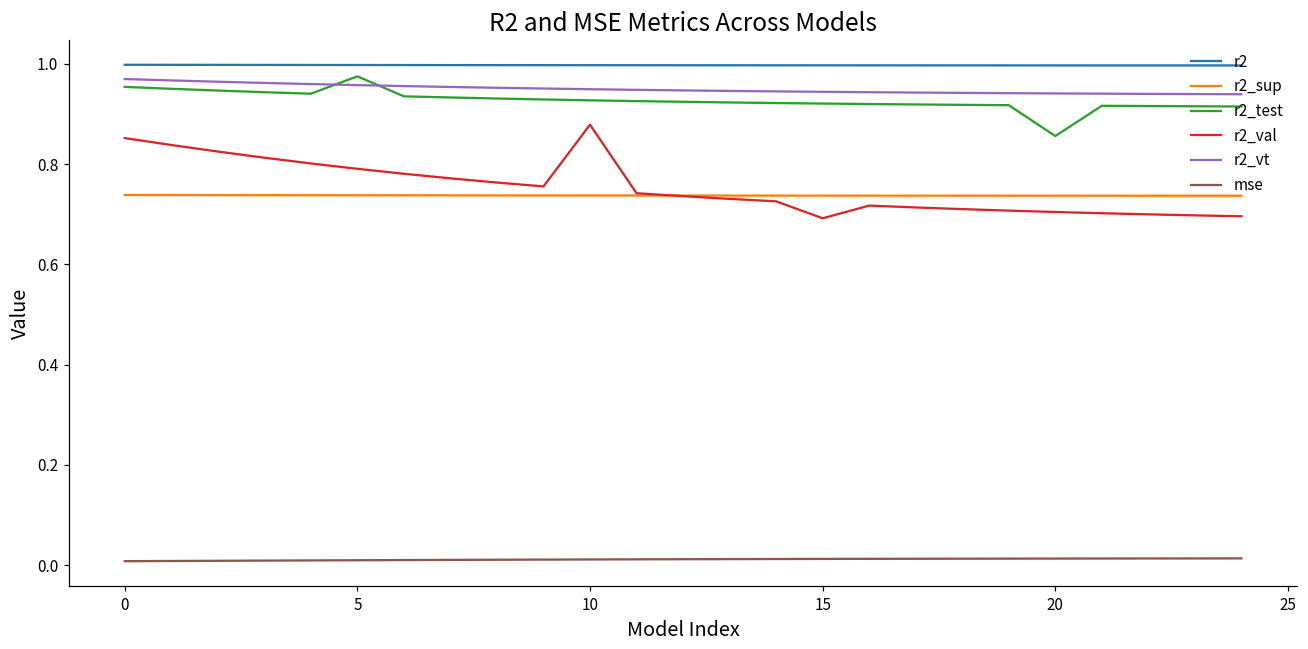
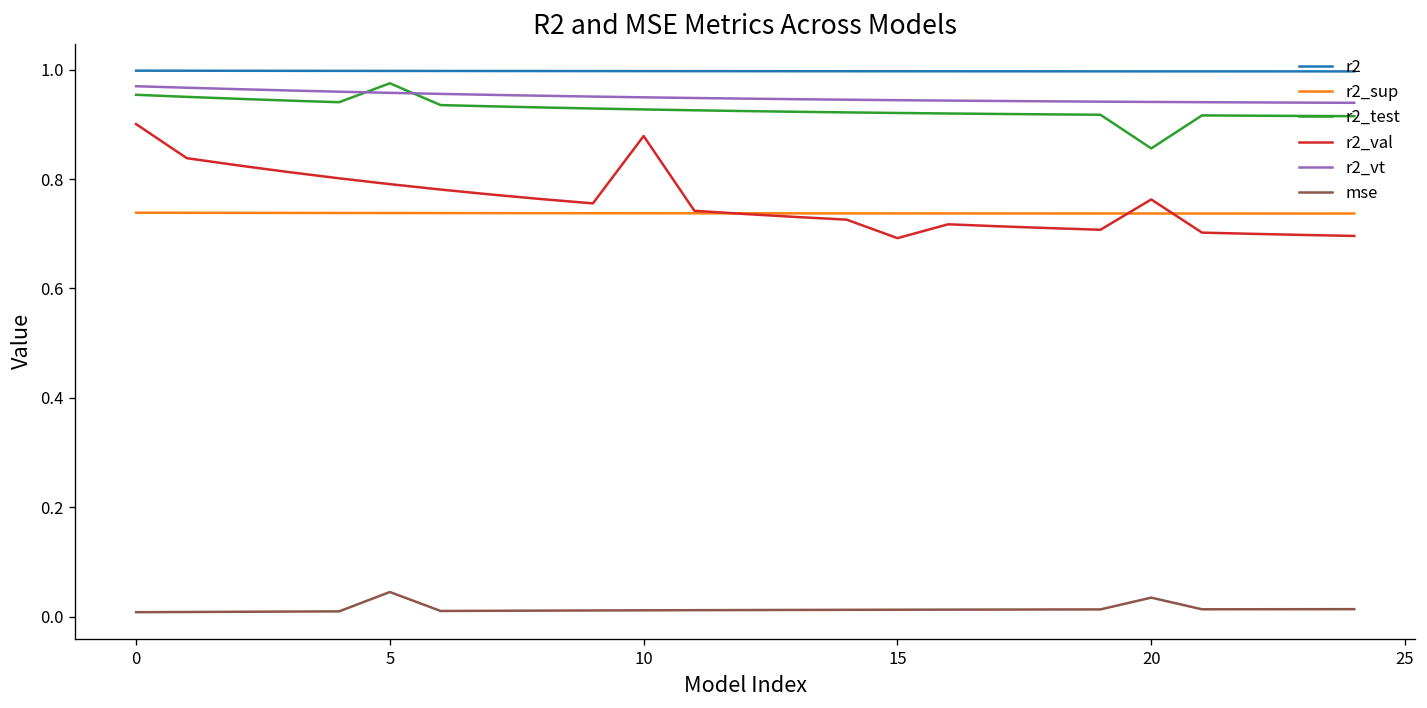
  {
    "r2": {
      "0": 1.00,
      "5": 1.00,
      "10": 1.00,
      "15": 1.00,
      "20": 1.00
    },
    "r2_sup": {
      "0": 0.74,
      "5": 0.74,
      "10": 0.74,
      "15": 0.74,
      "20": 0.74
    },
    "r2_test": {
      "0": 0.95,
      "5": 0.97,
      "10": 0.93,
      "15": 0.92,
      "20": 0.86
    },
    "r2_val": {
-     "0": 0.85,
+     "0": 0.90,
      "5": 0.79,
      "10": 0.88,
      "15": 0.69,
-     "20": 0.70
+     "20": 0.76
    },
    "r2_vt": {
      "0": 0.97,
      "5": 0.96,
      "10": 0.95,
      "15": 0.94,
      "20": 0.94
    },
    "mse": {
      "0": 0.01,
-     "5": 0.01,
+     "5": 0.05,
      "10": 0.01,
      "15": 0.01,
-     "20": 0.01
+     "20": 0.03
    }
  }
